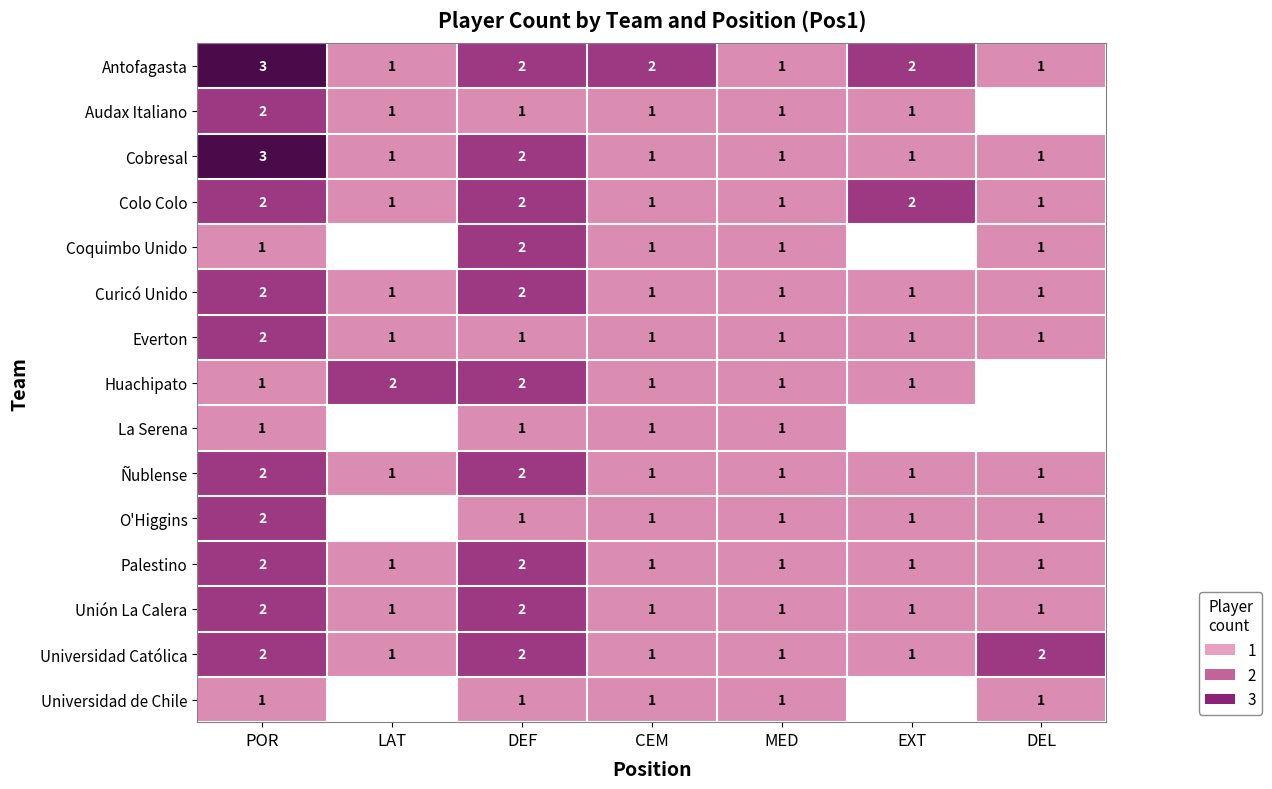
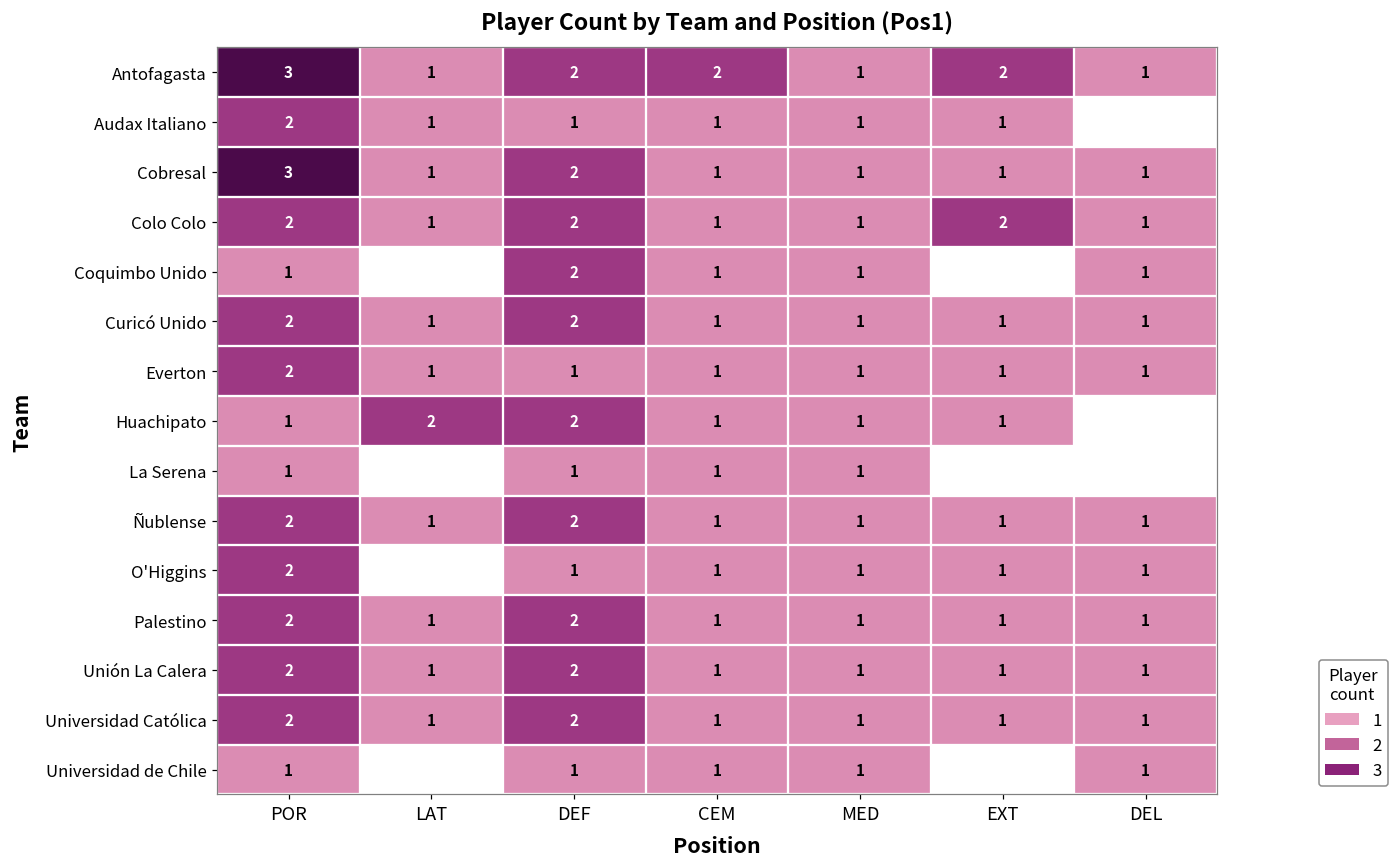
  {
    "Antofagasta": {
      "POR": 3,
      "LAT": 1,
      "DEF": 2,
      "CEM": 2,
      "MED": 1,
      "EXT": 2,
      "DEL": 1
    },
    "Audax Italiano": {
      "POR": 2,
      "LAT": 1,
      "DEF": 1,
      "CEM": 1,
      "MED": 1,
      "EXT": 1
    },
    "Cobresal": {
      "POR": 3,
      "LAT": 1,
      "DEF": 2,
      "CEM": 1,
      "MED": 1,
      "EXT": 1,
      "DEL": 1
    },
    "Colo Colo": {
      "POR": 2,
      "LAT": 1,
      "DEF": 2,
      "CEM": 1,
      "MED": 1,
      "EXT": 2,
      "DEL": 1
    },
    "Coquimbo Unido": {
      "POR": 1,
      "DEF": 2,
      "CEM": 1,
      "MED": 1,
      "DEL": 1
    },
    "Curicó Unido": {
      "POR": 2,
      "LAT": 1,
      "DEF": 2,
      "CEM": 1,
      "MED": 1,
      "EXT": 1,
      "DEL": 1
    },
    "Everton": {
      "POR": 2,
      "LAT": 1,
      "DEF": 1,
      "CEM": 1,
      "MED": 1,
      "EXT": 1,
      "DEL": 1
    },
    "Huachipato": {
      "POR": 1,
      "LAT": 2,
      "DEF": 2,
      "CEM": 1,
      "MED": 1,
      "EXT": 1
    },
    "La Serena": {
      "POR": 1,
      "DEF": 1,
      "CEM": 1,
      "MED": 1
    },
    "Ñublense": {
      "POR": 2,
      "LAT": 1,
      "DEF": 2,
      "CEM": 1,
      "MED": 1,
      "EXT": 1,
      "DEL": 1
    },
    "O'Higgins": {
      "POR": 2,
      "DEF": 1,
      "CEM": 1,
      "MED": 1,
      "EXT": 1,
      "DEL": 1
    },
    "Palestino": {
      "POR": 2,
      "LAT": 1,
      "DEF": 2,
      "CEM": 1,
      "MED": 1,
      "EXT": 1,
      "DEL": 1
    },
    "Unión La Calera": {
      "POR": 2,
      "LAT": 1,
      "DEF": 2,
      "CEM": 1,
      "MED": 1,
      "EXT": 1,
      "DEL": 1
    },
    "Universidad Católica": {
      "POR": 2,
      "LAT": 1,
      "DEF": 2,
      "CEM": 1,
      "MED": 1,
      "EXT": 1,
-     "DEL": 2
+     "DEL": 1
    },
    "Universidad de Chile": {
      "POR": 1,
      "DEF": 1,
      "CEM": 1,
      "MED": 1,
      "DEL": 1
    }
  }
